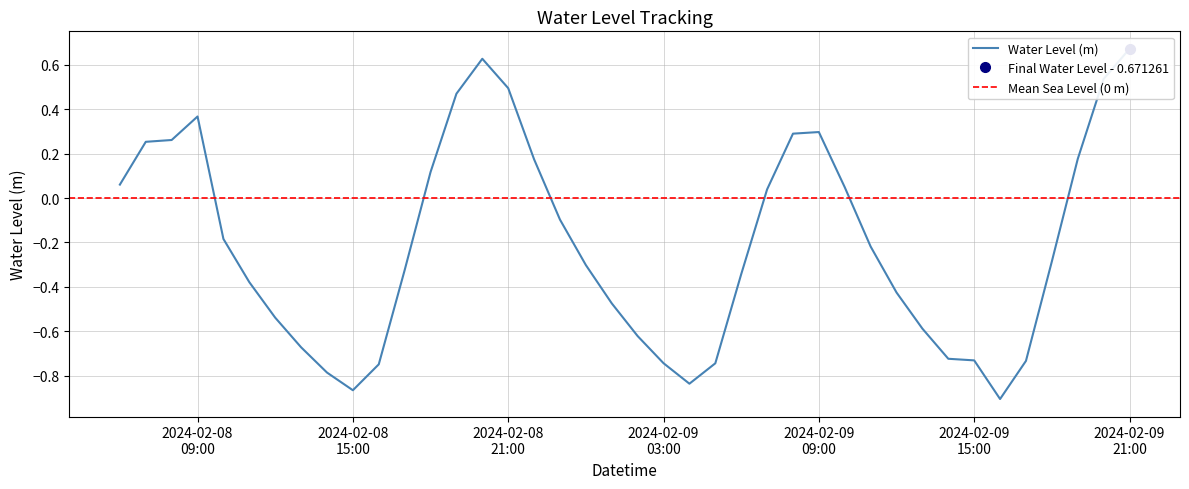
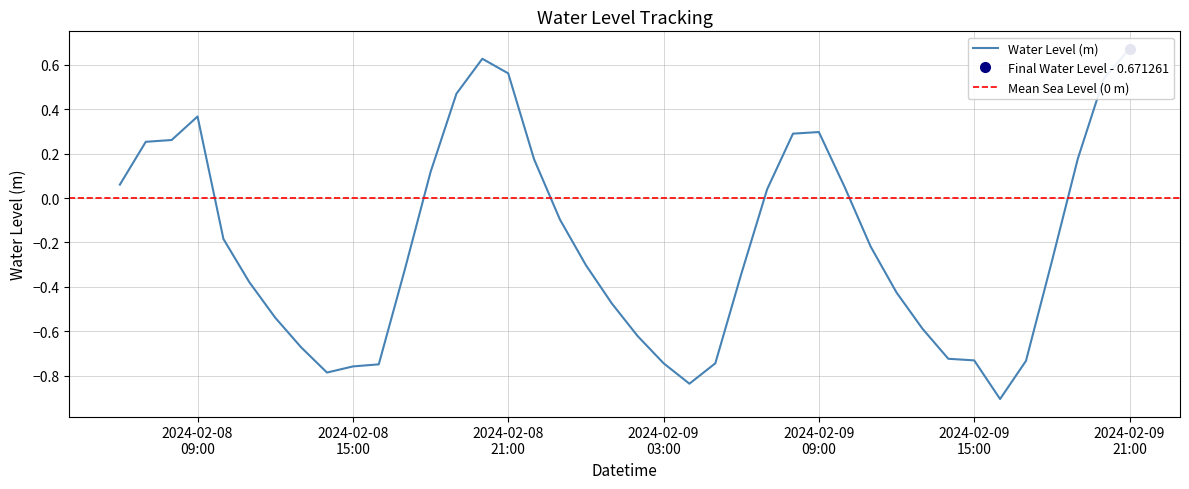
  {
    "Water Level (m)": {
      "2024-02-08 09:00": 0.37,
-     "2024-02-08 15:00": -0.87,
-     "2024-02-08 21:00": 0.49,
+     "2024-02-08 15:00": -0.76,
+     "2024-02-08 21:00": 0.56,
      "2024-02-09 03:00": -0.74,
      "2024-02-09 09:00": 0.30,
      "2024-02-09 15:00": -0.73
    }
  }
